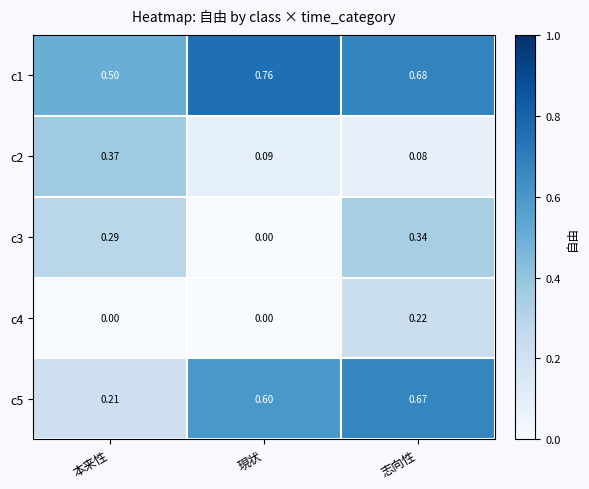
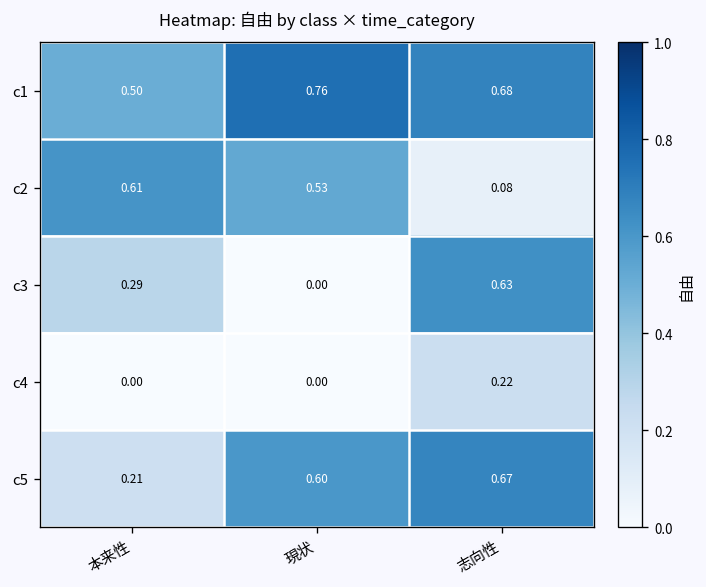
  {
    "c1": {
      "本来性": 0.50,
      "現状": 0.76,
      "志向性": 0.68
    },
    "c2": {
-     "本来性": 0.37,
-     "現状": 0.09,
+     "本来性": 0.61,
+     "現状": 0.53,
      "志向性": 0.08
    },
    "c3": {
      "本来性": 0.29,
      "現状": 0.00,
-     "志向性": 0.34
+     "志向性": 0.63
    },
    "c4": {
      "本来性": 0.00,
      "現状": 0.00,
      "志向性": 0.22
    },
    "c5": {
      "本来性": 0.21,
      "現状": 0.60,
      "志向性": 0.67
    }
  }
